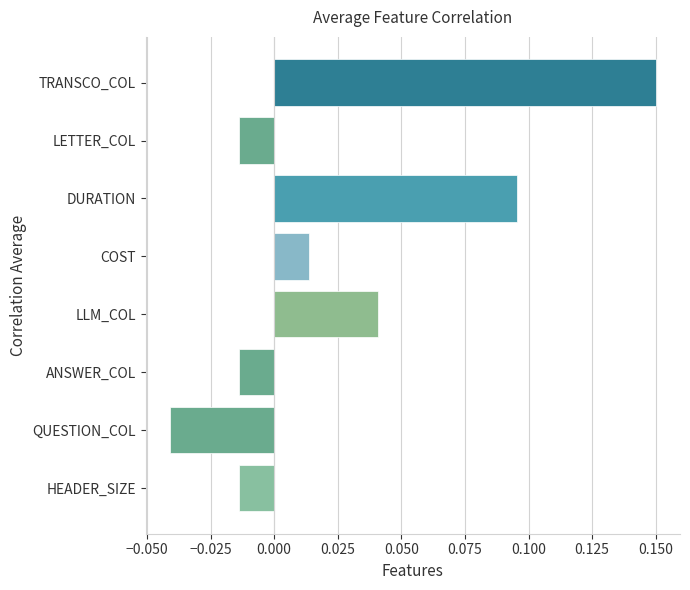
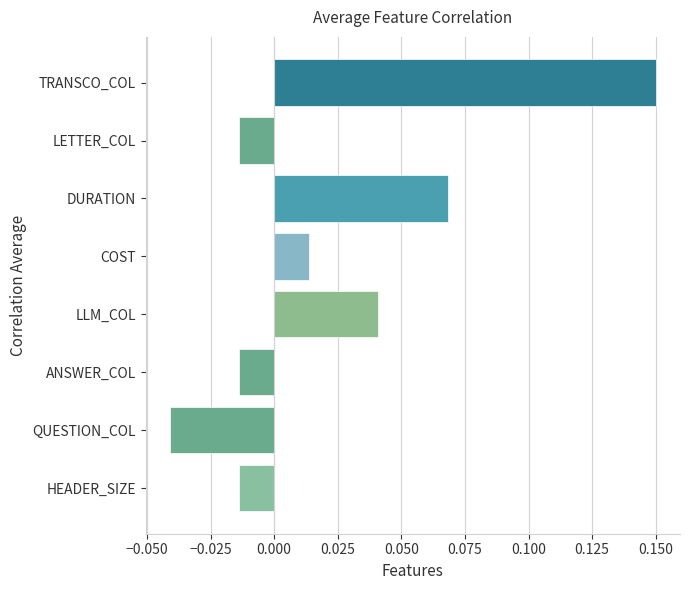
  {
    "TRANSCO_COL": 0.150,
    "LETTER_COL": -0.014,
-   "DURATION": 0.095,
+   "DURATION": 0.068,
    "COST": 0.014,
    "LLM_COL": 0.041,
    "ANSWER_COL": -0.014,
    "QUESTION_COL": -0.041,
    "HEADER_SIZE": -0.014
  }
